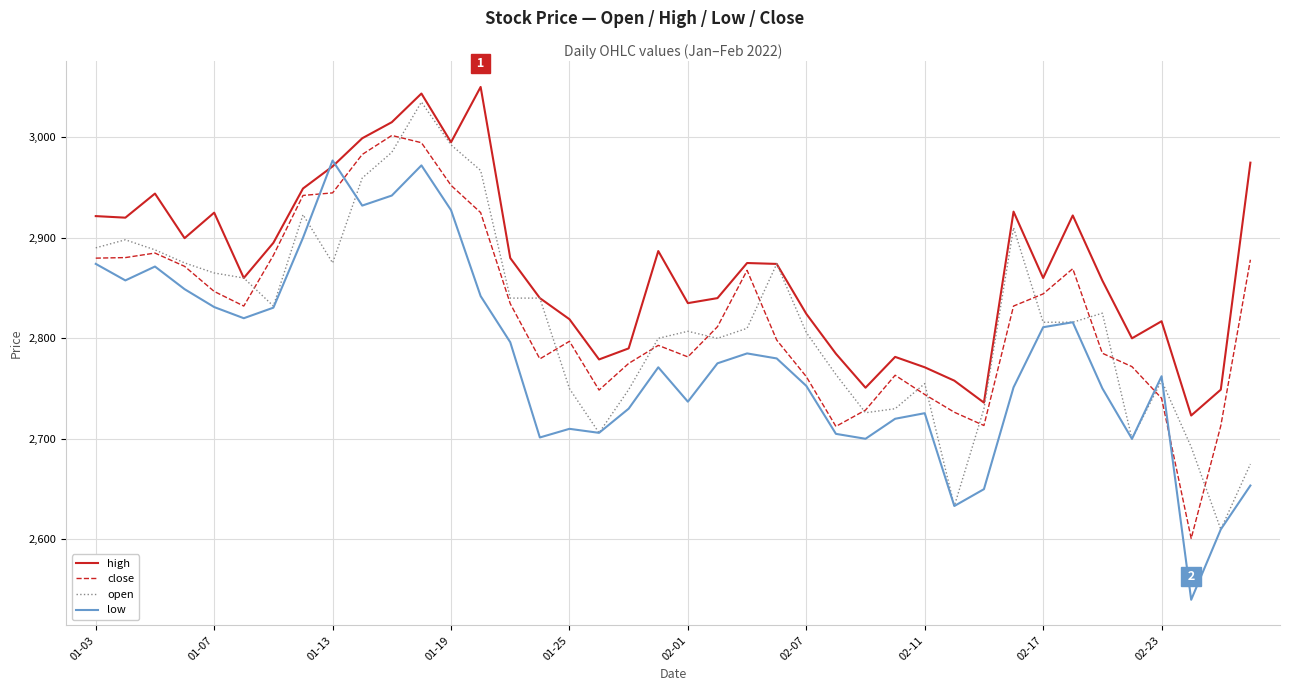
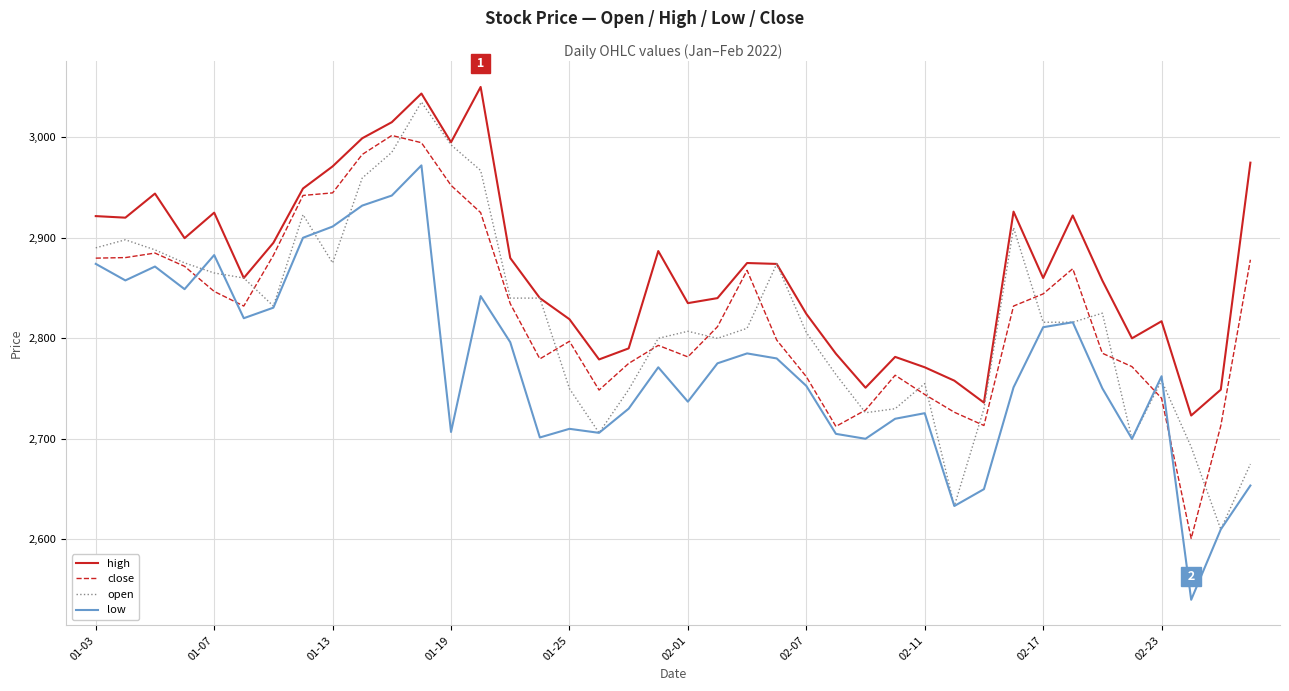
  {
    "open": {
      "01-03": "2,890",
      "01-07": "2,865",
      "01-13": "2,875",
      "01-19": "2,992",
      "01-25": "2,750",
      "02-01": "2,807",
      "02-07": "2,806",
      "02-11": "2,755",
      "02-17": "2,816",
      "02-23": "2,758"
    },
    "low": {
      "01-03": "2,874",
-     "01-07": "2,831",
-     "01-13": "2,977",
-     "01-19": "2,928",
+     "01-07": "2,883",
+     "01-13": "2,911",
+     "01-19": "2,707",
      "01-25": "2,710",
      "02-01": "2,737",
      "02-07": "2,753",
      "02-11": "2,726",
      "02-17": "2,811",
      "02-23": "2,762"
    }
  }
